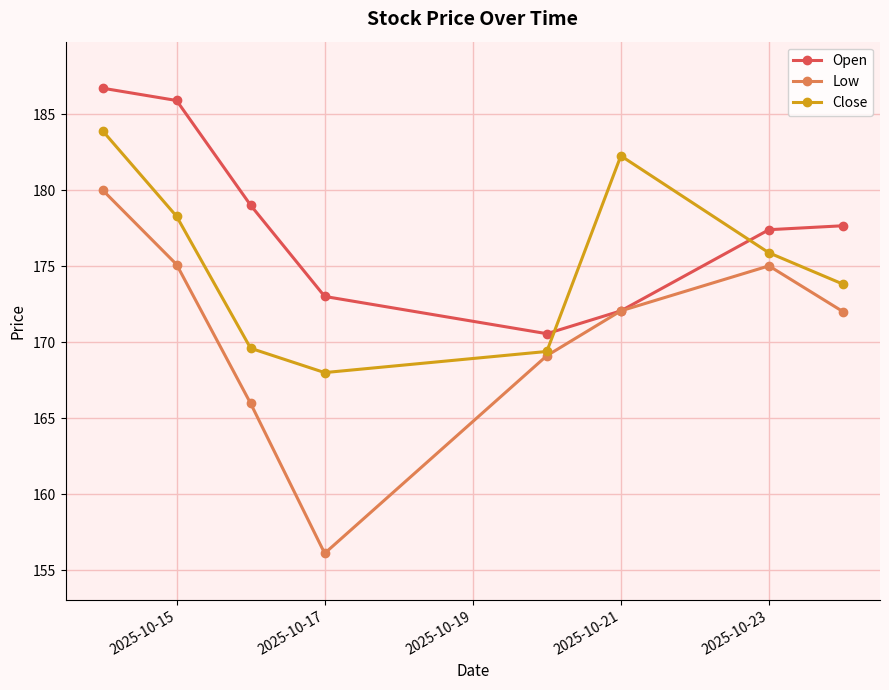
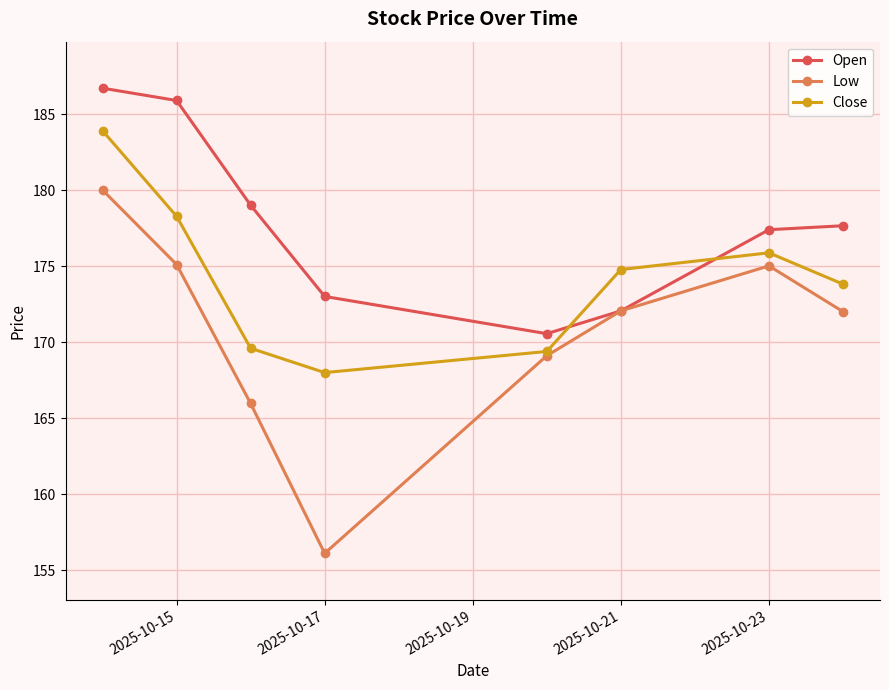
  {
    "Close": {
      "2025-10-15": 178.3,
      "2025-10-17": 168.0,
-     "2025-10-21": 182.3,
+     "2025-10-21": 174.8,
      "2025-10-23": 175.9
    }
  }
